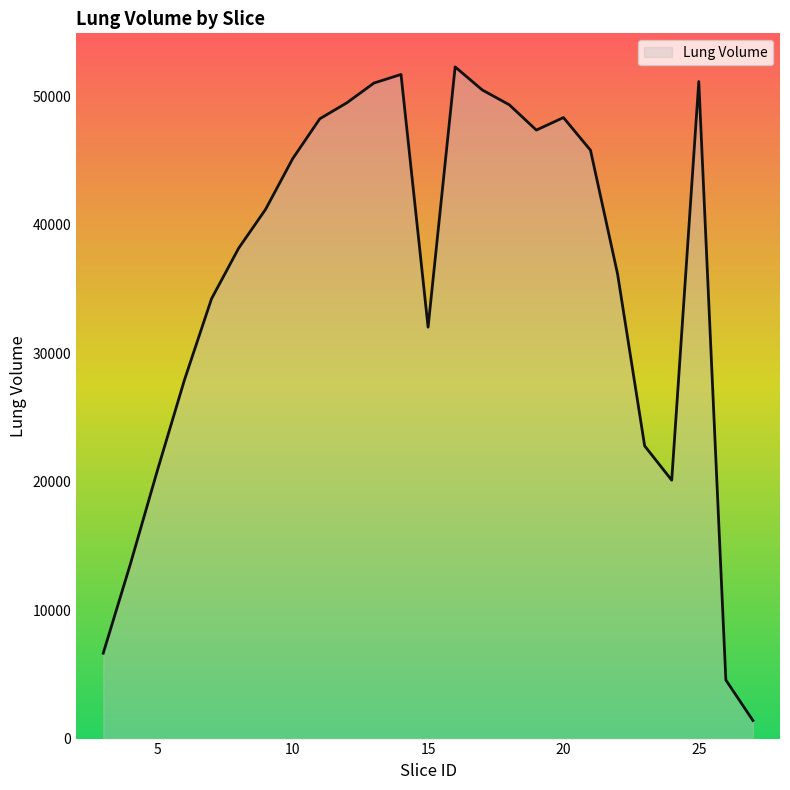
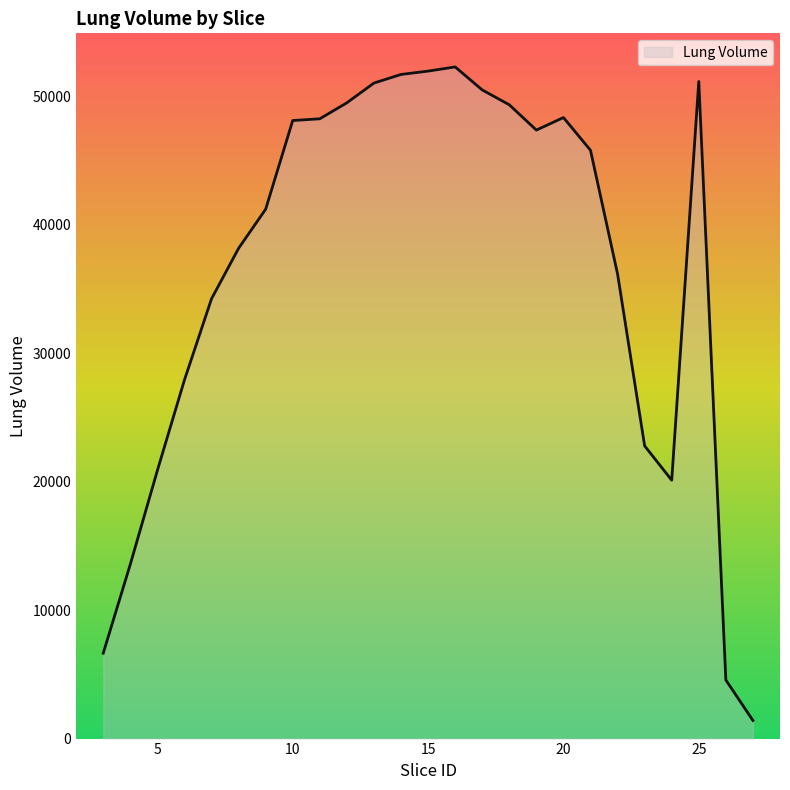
  {
    "5": 20900,
-   "10": 45200,
-   "15": 32000,
+   "10": 48100,
+   "15": 52000,
    "20": 48400,
    "25": 51200
  }
